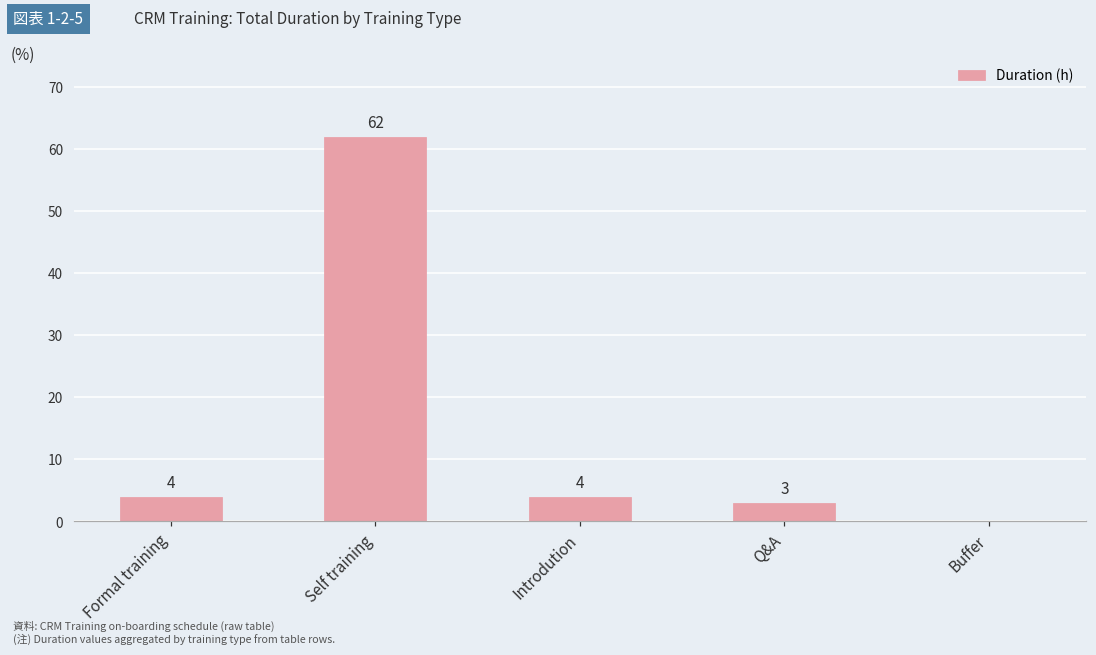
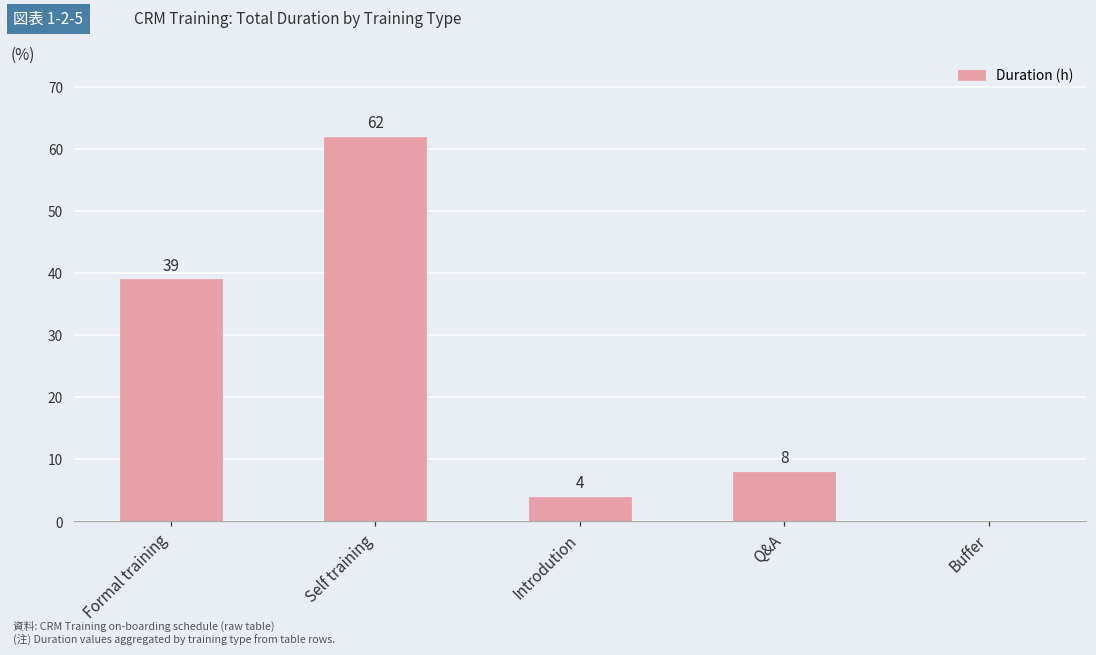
  {
-   "Formal training": 4,
+   "Formal training": 39,
    "Self training": 62,
    "Introdution": 4,
-   "Q&A": 3
+   "Q&A": 8
  }
